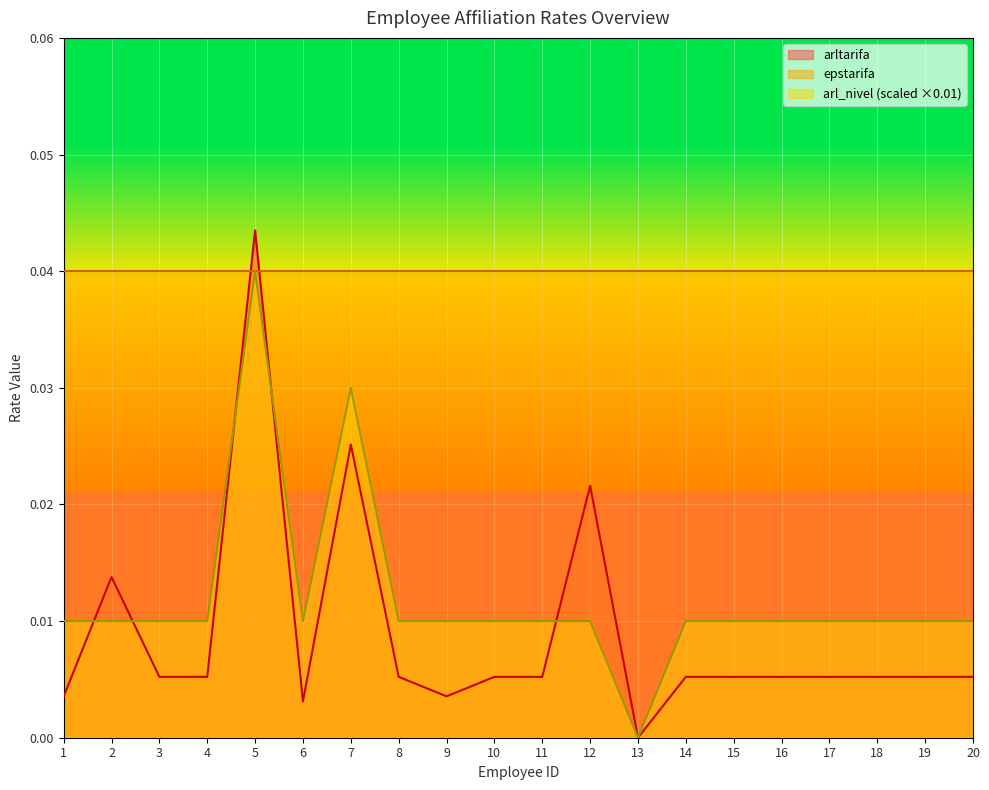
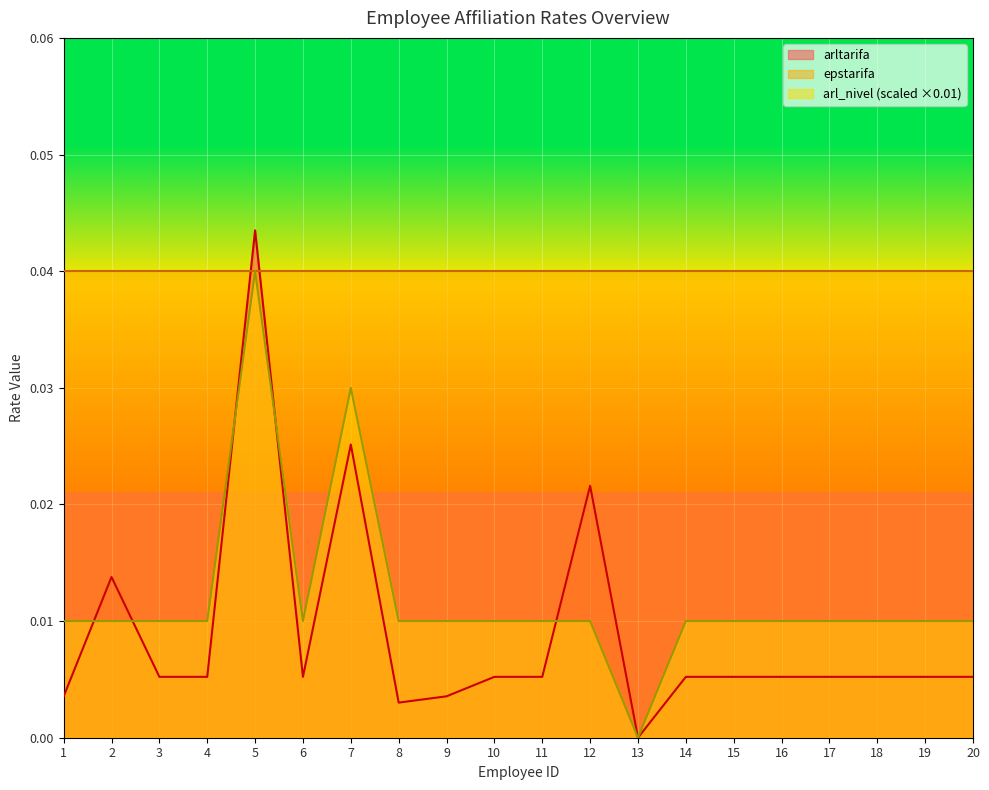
  {
    "arltarifa": {
      "1": 0.0035,
      "2": 0.0138,
      "3": 0.0052,
      "4": 0.0052,
      "5": 0.0435,
-     "6": 0.0031,
+     "6": 0.0052,
      "7": 0.0251,
-     "8": 0.0052,
+     "8": 0.0030,
      "9": 0.0036,
      "10": 0.0052,
      "11": 0.0052,
      "12": 0.0216,
      "14": 0.0052,
      "15": 0.0052,
      "16": 0.0052,
      "17": 0.0052,
      "18": 0.0052,
      "19": 0.0052,
      "20": 0.0052
    }
  }
